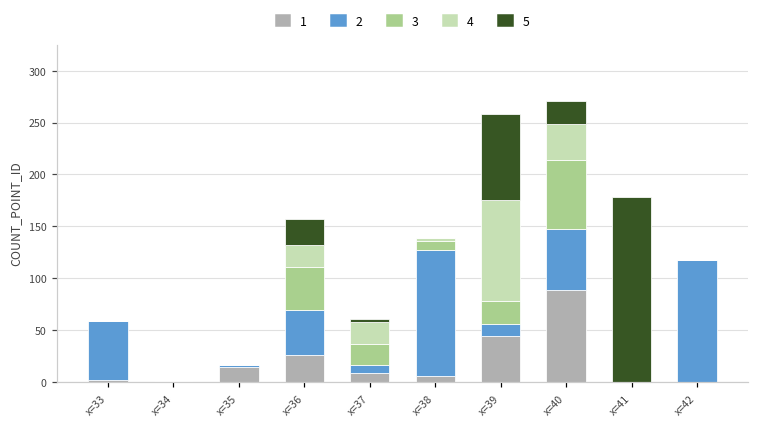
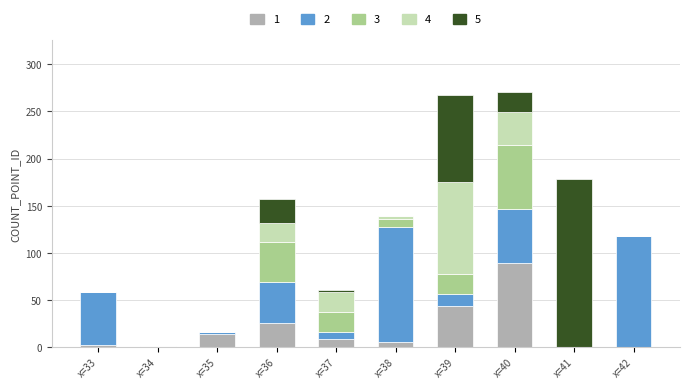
  {
    "2": {
      "x=33": 60,
      "x=34": 0,
      "x=36": 40,
      "x=37": 10,
      "x=38": 120,
      "x=39": 10,
      "x=40": 60,
      "x=41": 0,
      "x=42": 120
    },
    "5": {
      "x=33": 0,
      "x=34": 0,
      "x=35": 0,
      "x=36": 30,
      "x=37": 0,
      "x=38": 0,
-     "x=39": 80,
+     "x=39": 90,
      "x=40": 20,
      "x=41": 180,
      "x=42": 0
    }
  }
